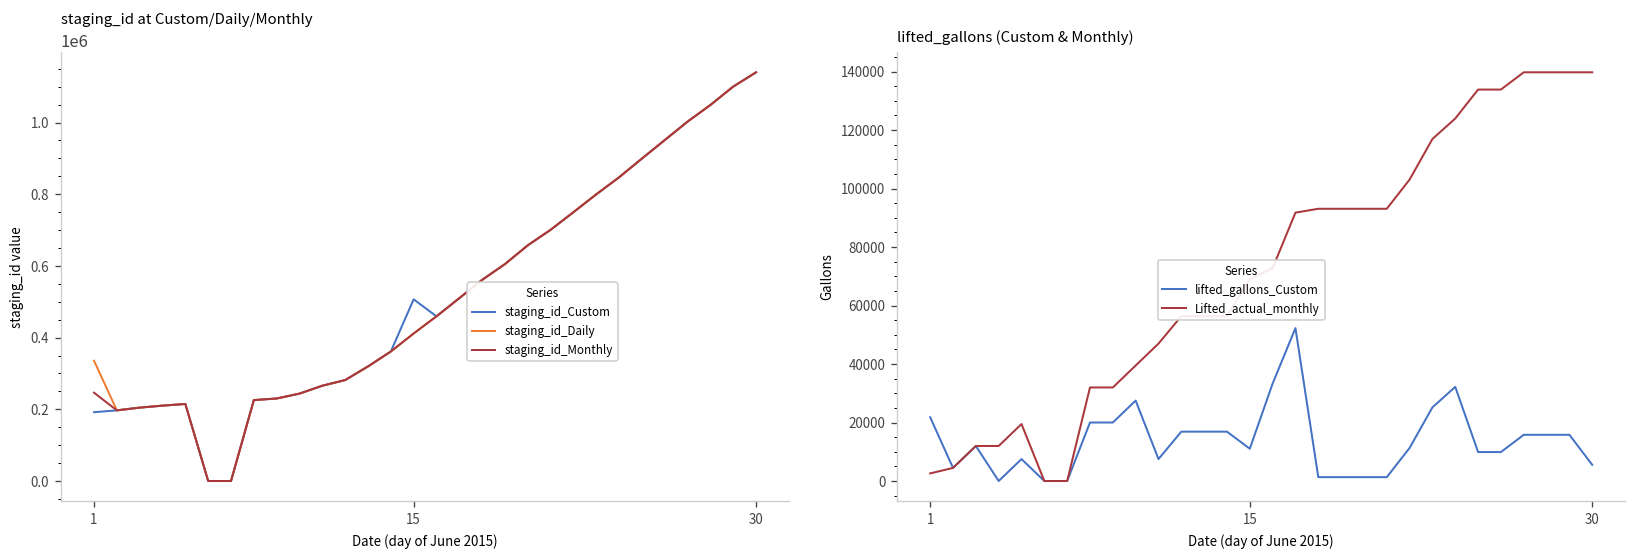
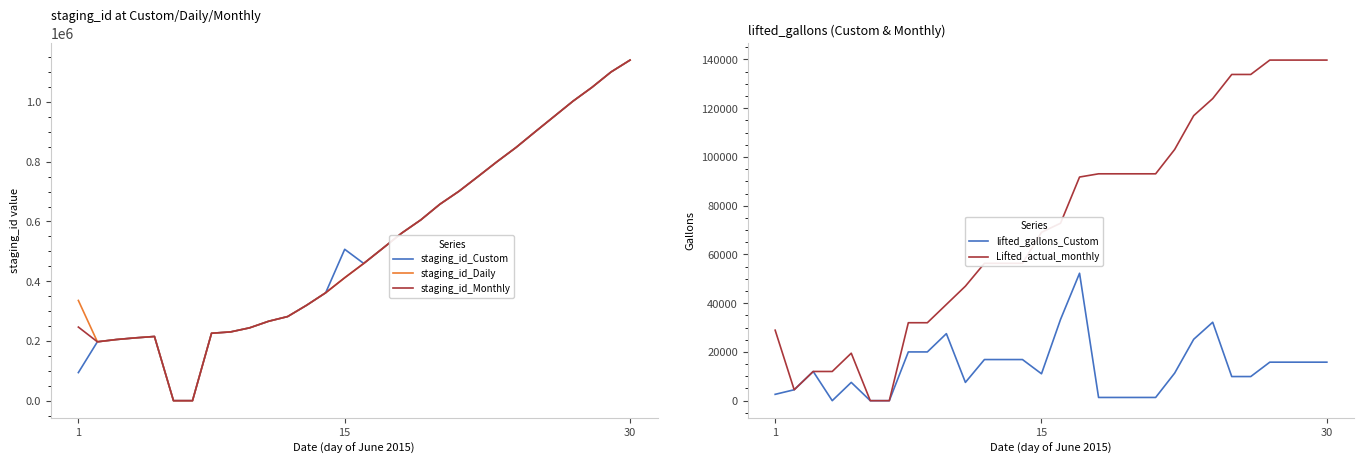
  {
    "staging_id at Custom/Daily/Monthly": {
      "staging_id_Custom": {
-       "1": 190000,
+       "1": 90000,
        "15": 510000
      },
      "staging_id_Daily": {
        "1": 340000
      },
      "staging_id_Monthly": {
        "1": 250000
      }
    },
    "lifted_gallons (Custom & Monthly)": {
      "lifted_gallons_Custom": {
-       "1": 22000,
+       "1": 3000,
        "15": 11000,
-       "30": 6000
+       "30": 16000
      },
      "Lifted_actual_monthly": {
-       "1": 3000,
+       "1": 29000,
        "30": 140000
      }
    }
  }
